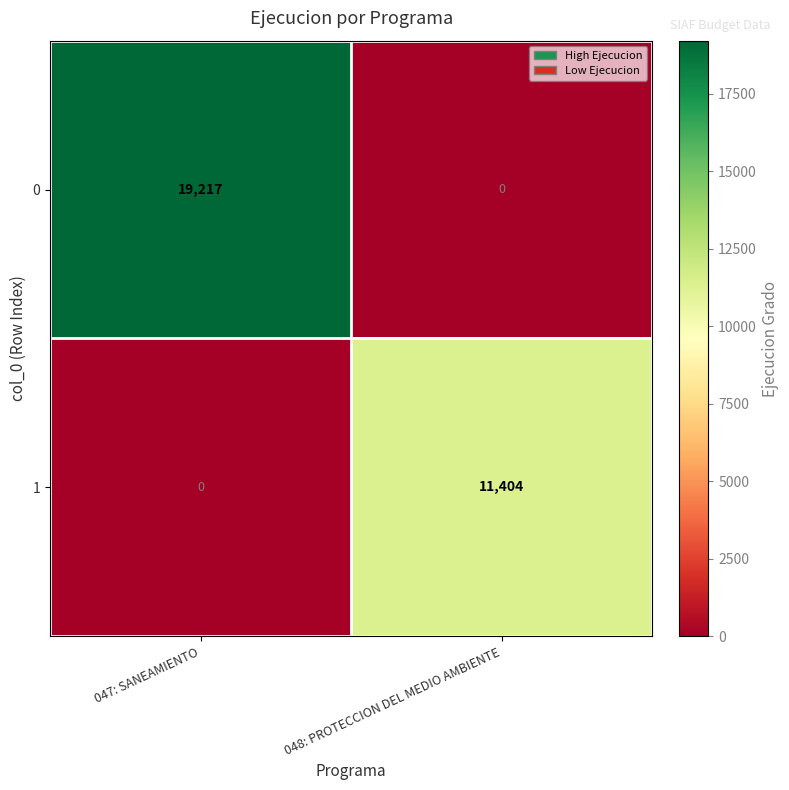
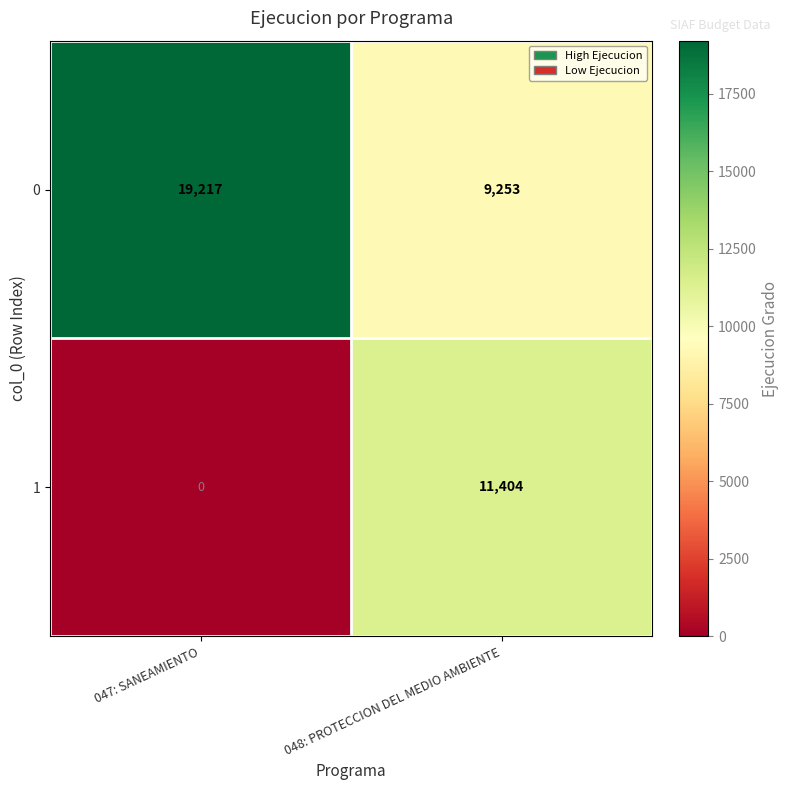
  {
    "0": {
      "047: SANEAMIENTO": "19,217",
-     "048: PROTECCION DEL MEDIO AMBIENTE": "0"
+     "048: PROTECCION DEL MEDIO AMBIENTE": "9,253"
    },
    "1": {
      "047: SANEAMIENTO": "0",
      "048: PROTECCION DEL MEDIO AMBIENTE": "11,404"
    }
  }
